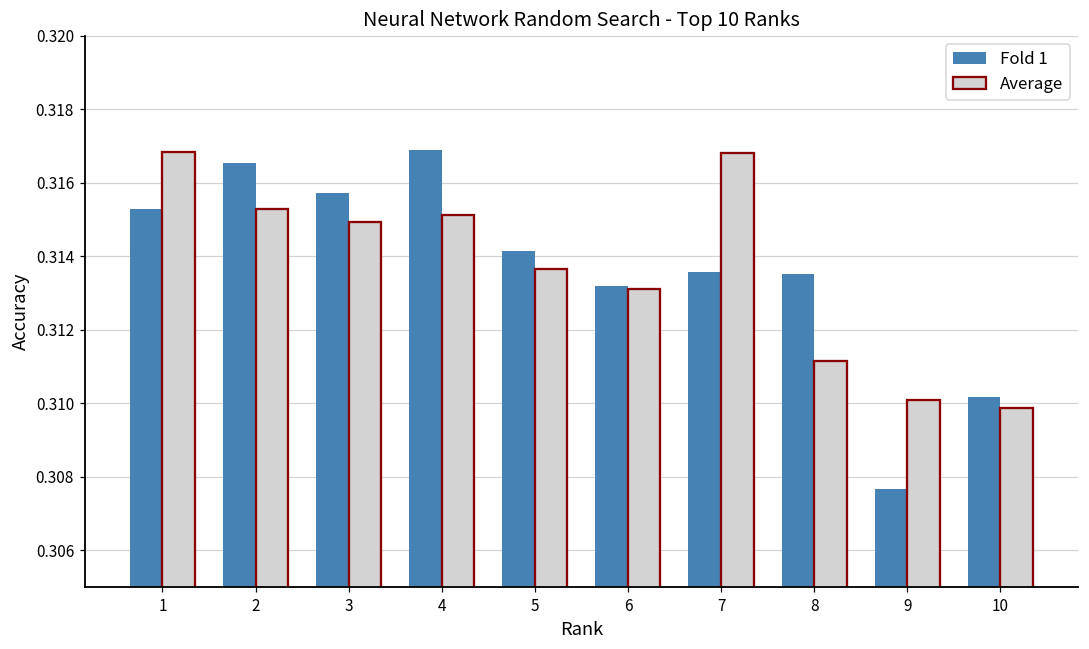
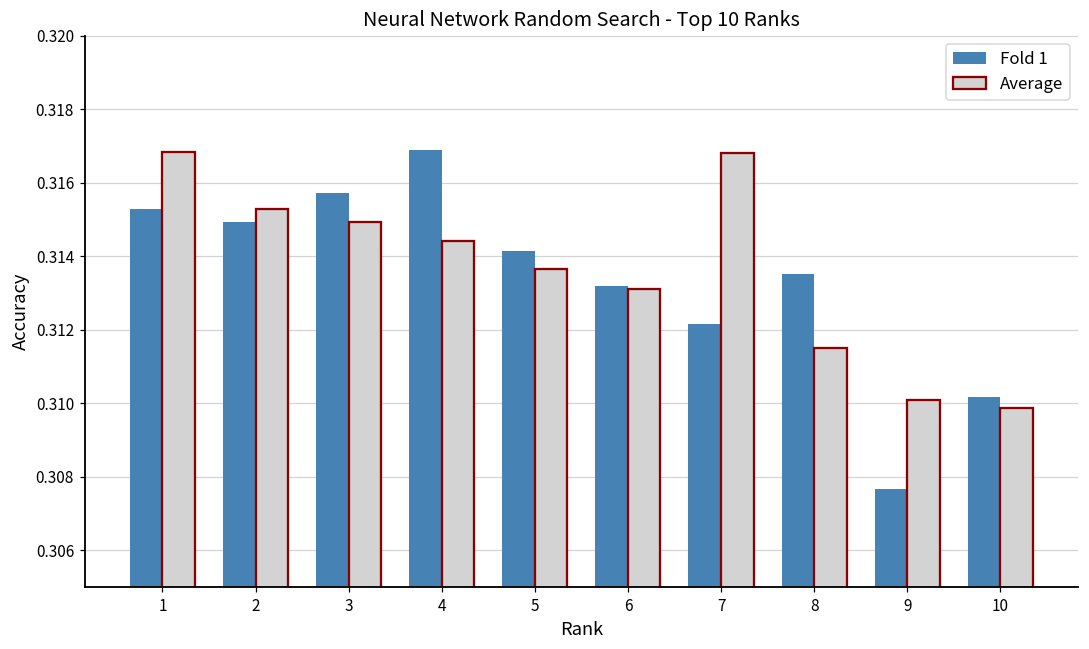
  {
    "Fold 1": {
      "1": 0.3153,
-     "2": 0.3165,
+     "2": 0.3149,
      "3": 0.3157,
      "4": 0.3169,
      "5": 0.3141,
      "6": 0.3132,
-     "7": 0.3136,
+     "7": 0.3121,
      "8": 0.3135,
      "9": 0.3077,
      "10": 0.3102
    },
    "Average": {
      "1": 0.3168,
      "2": 0.3153,
      "3": 0.3149,
-     "4": 0.3151,
+     "4": 0.3144,
      "5": 0.3136,
      "6": 0.3131,
      "7": 0.3168,
-     "8": 0.3111,
+     "8": 0.3115,
      "9": 0.3101,
      "10": 0.3099
    }
  }
